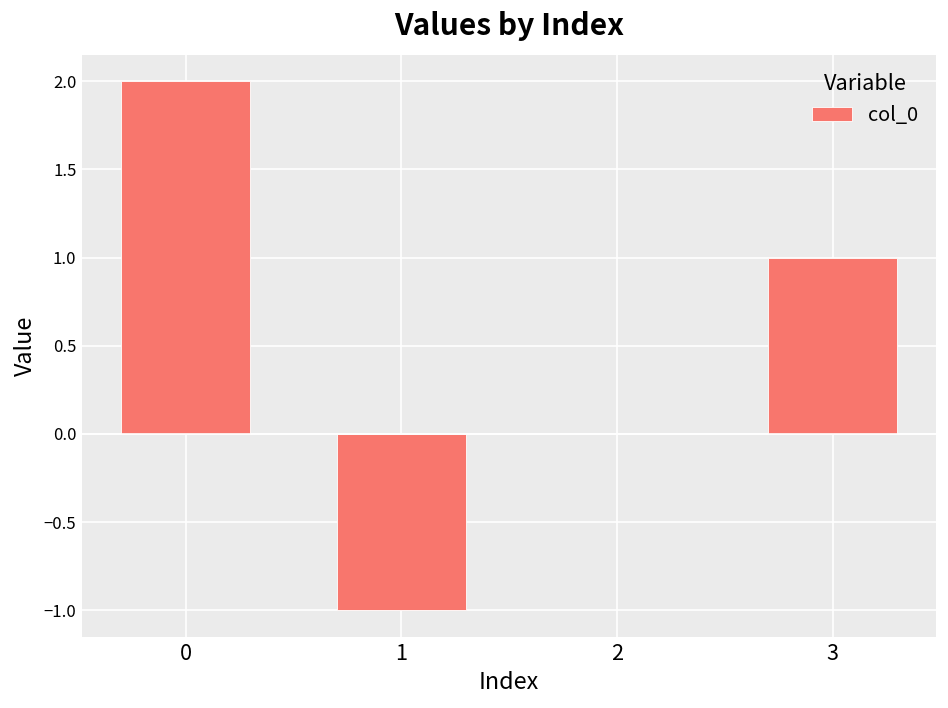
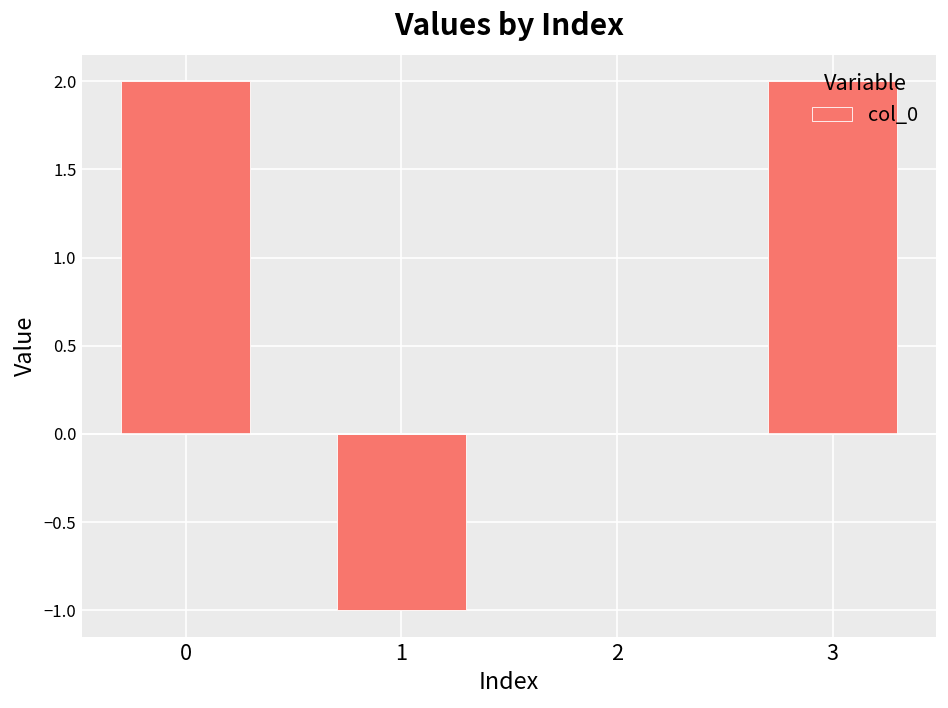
  {
    "0": 2,
    "1": -1,
    "2": 0,
-   "3": 1
+   "3": 2
  }
